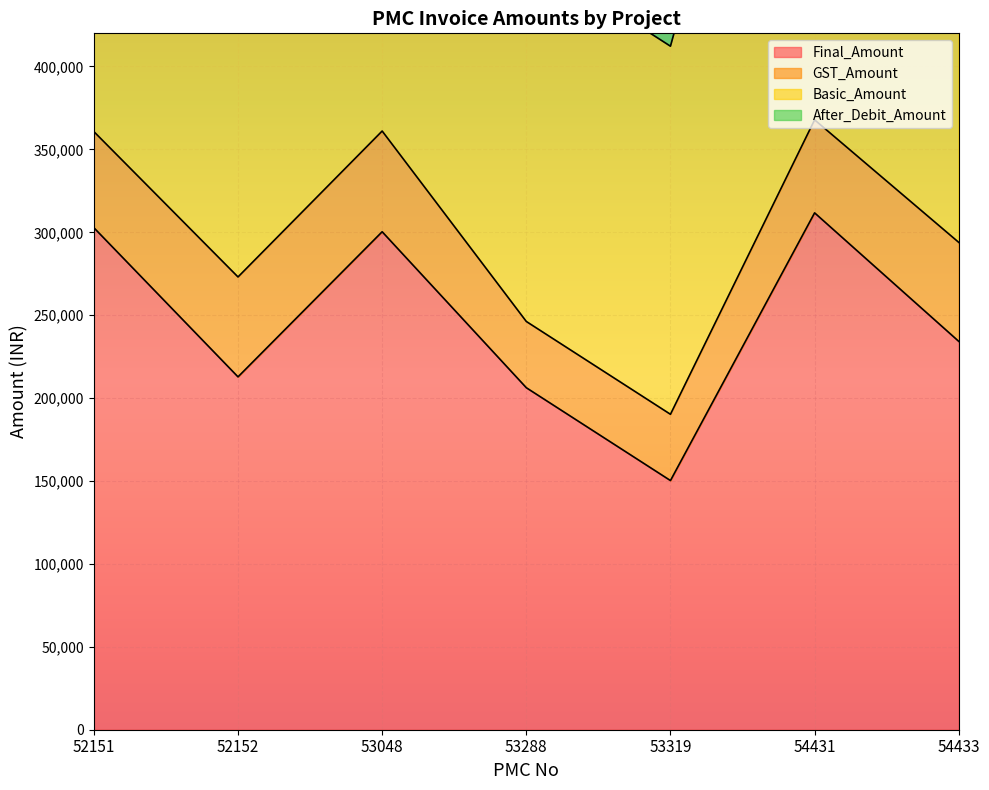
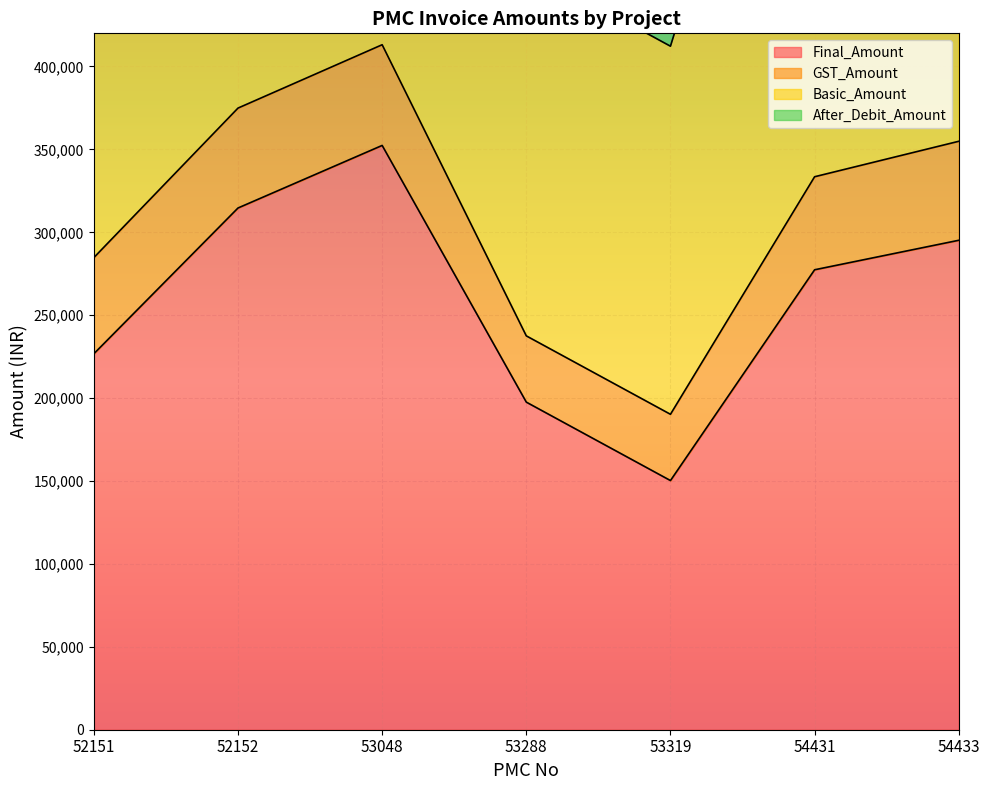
  {
    "Final_Amount": {
-     "52151": "303,000",
-     "52152": "213,000",
-     "53048": "300,000",
-     "53288": "206,000",
+     "52151": "227,000",
+     "52152": "315,000",
+     "53048": "352,000",
+     "53288": "198,000",
      "53319": "150,000",
-     "54431": "312,000",
-     "54433": "234,000"
+     "54431": "277,000",
+     "54433": "295,000"
    },
    "GST_Amount": {
      "52151": "58,000",
      "52152": "60,000",
      "53048": "61,000",
      "53288": "40,000",
      "53319": "40,000",
      "54433": "60,000"
    },
    "Basic_Amount": {
      "53319": "222,000"
    }
  }
